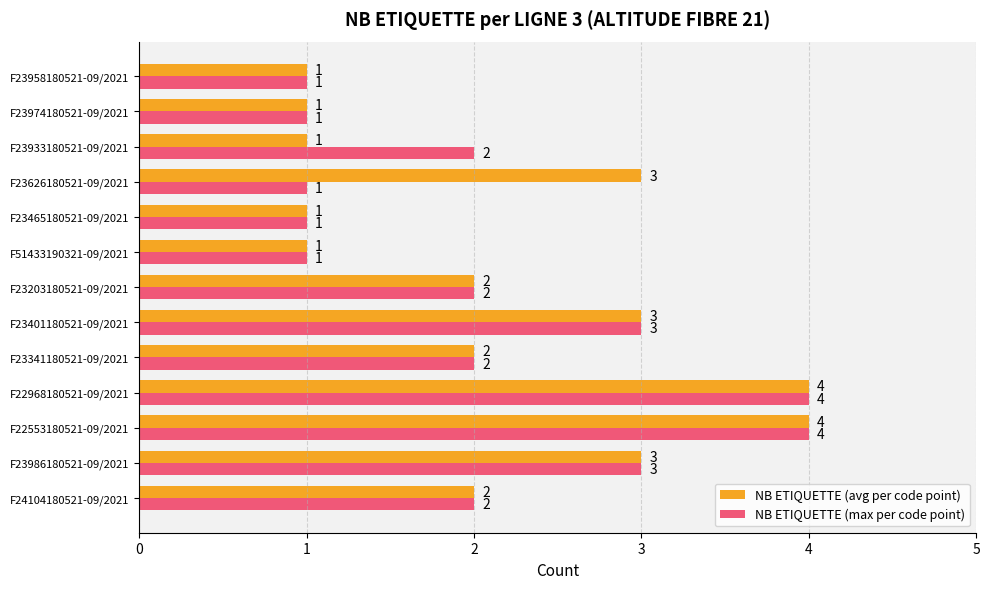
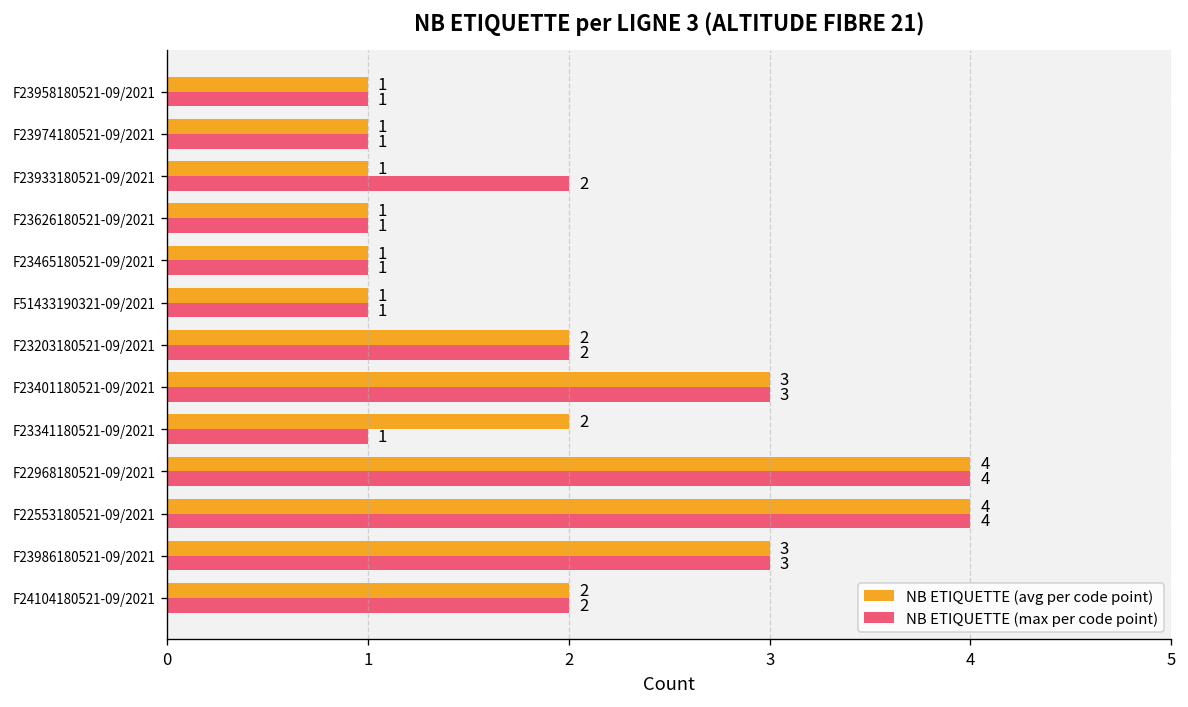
  {
    "NB ETIQUETTE (avg per code point)": {
      "F23958180521-09/2021": 1,
      "F23974180521-09/2021": 1,
      "F23933180521-09/2021": 1,
-     "F23626180521-09/2021": 3,
+     "F23626180521-09/2021": 1,
      "F23465180521-09/2021": 1,
      "F51433190321-09/2021": 1,
      "F23203180521-09/2021": 2,
      "F23401180521-09/2021": 3,
      "F23341180521-09/2021": 2,
      "F22968180521-09/2021": 4,
      "F22553180521-09/2021": 4,
      "F23986180521-09/2021": 3,
      "F24104180521-09/2021": 2
    },
    "NB ETIQUETTE (max per code point)": {
      "F23958180521-09/2021": 1,
      "F23974180521-09/2021": 1,
      "F23933180521-09/2021": 2,
      "F23626180521-09/2021": 1,
      "F23465180521-09/2021": 1,
      "F51433190321-09/2021": 1,
      "F23203180521-09/2021": 2,
      "F23401180521-09/2021": 3,
-     "F23341180521-09/2021": 2,
+     "F23341180521-09/2021": 1,
      "F22968180521-09/2021": 4,
      "F22553180521-09/2021": 4,
      "F23986180521-09/2021": 3,
      "F24104180521-09/2021": 2
    }
  }
